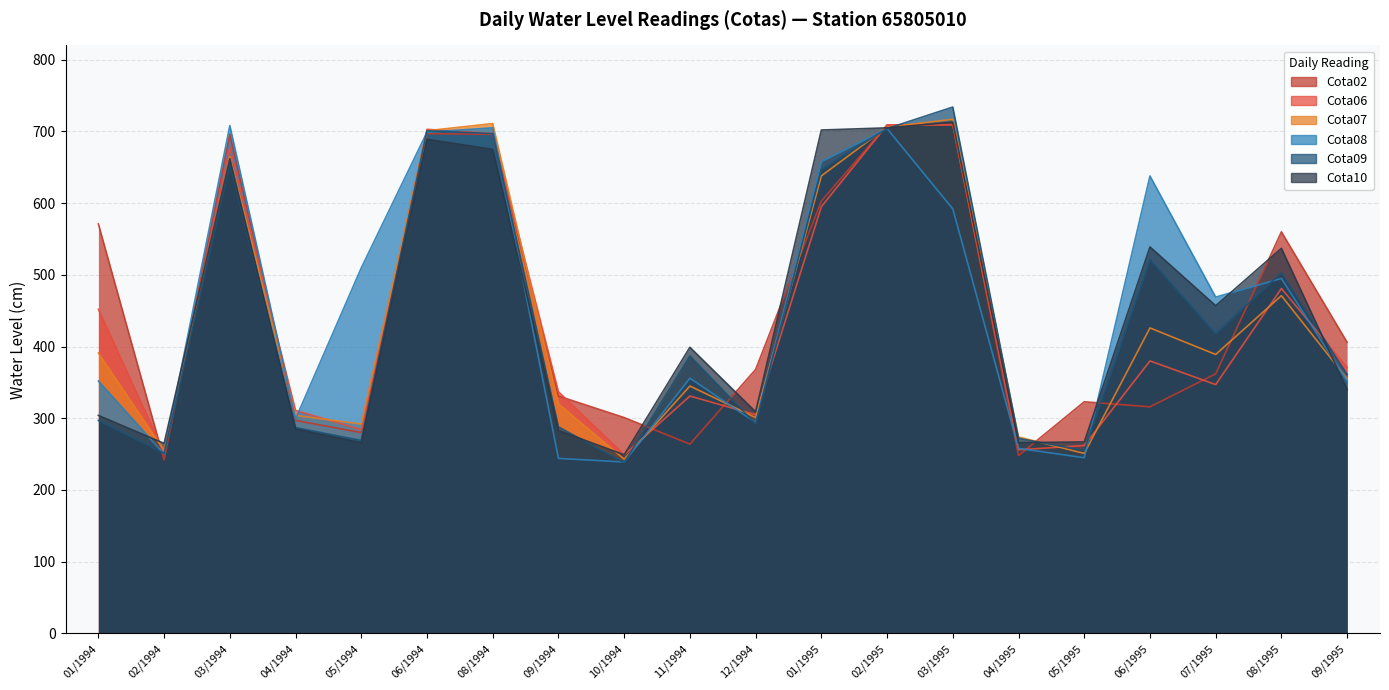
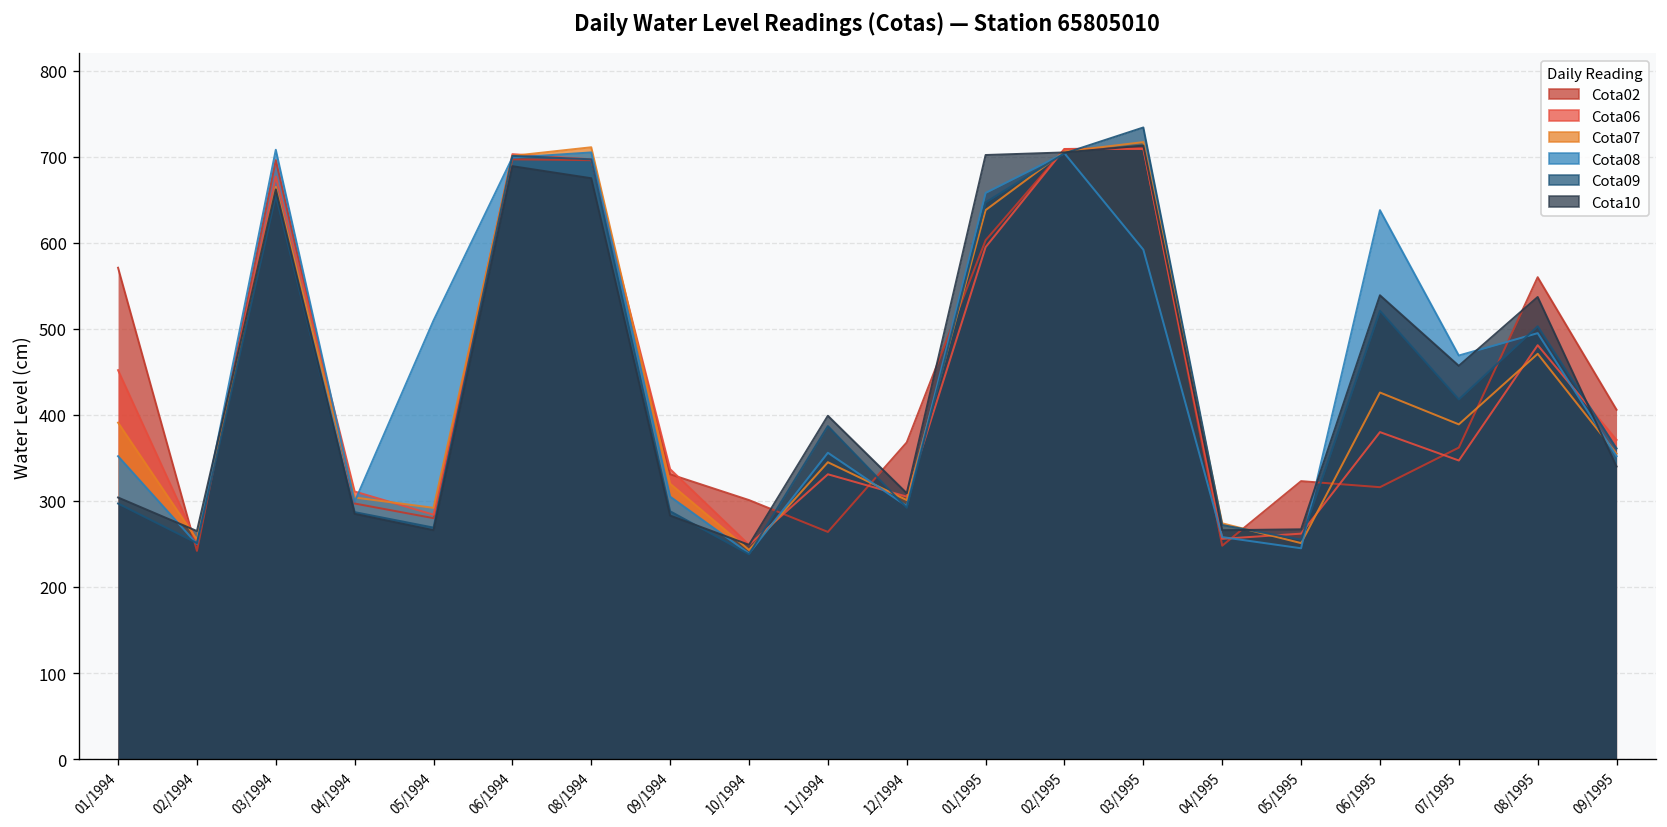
  {
    "Cota08": {
      "01/1994": 350,
      "03/1994": 710,
      "05/1994": 510,
      "08/1994": 710,
-     "09/1994": 240,
+     "09/1994": 310,
      "11/1994": 360,
      "01/1995": 660,
      "03/1995": 590,
      "05/1995": 250,
      "06/1995": 640,
      "07/1995": 470,
      "08/1995": 500
    }
  }
